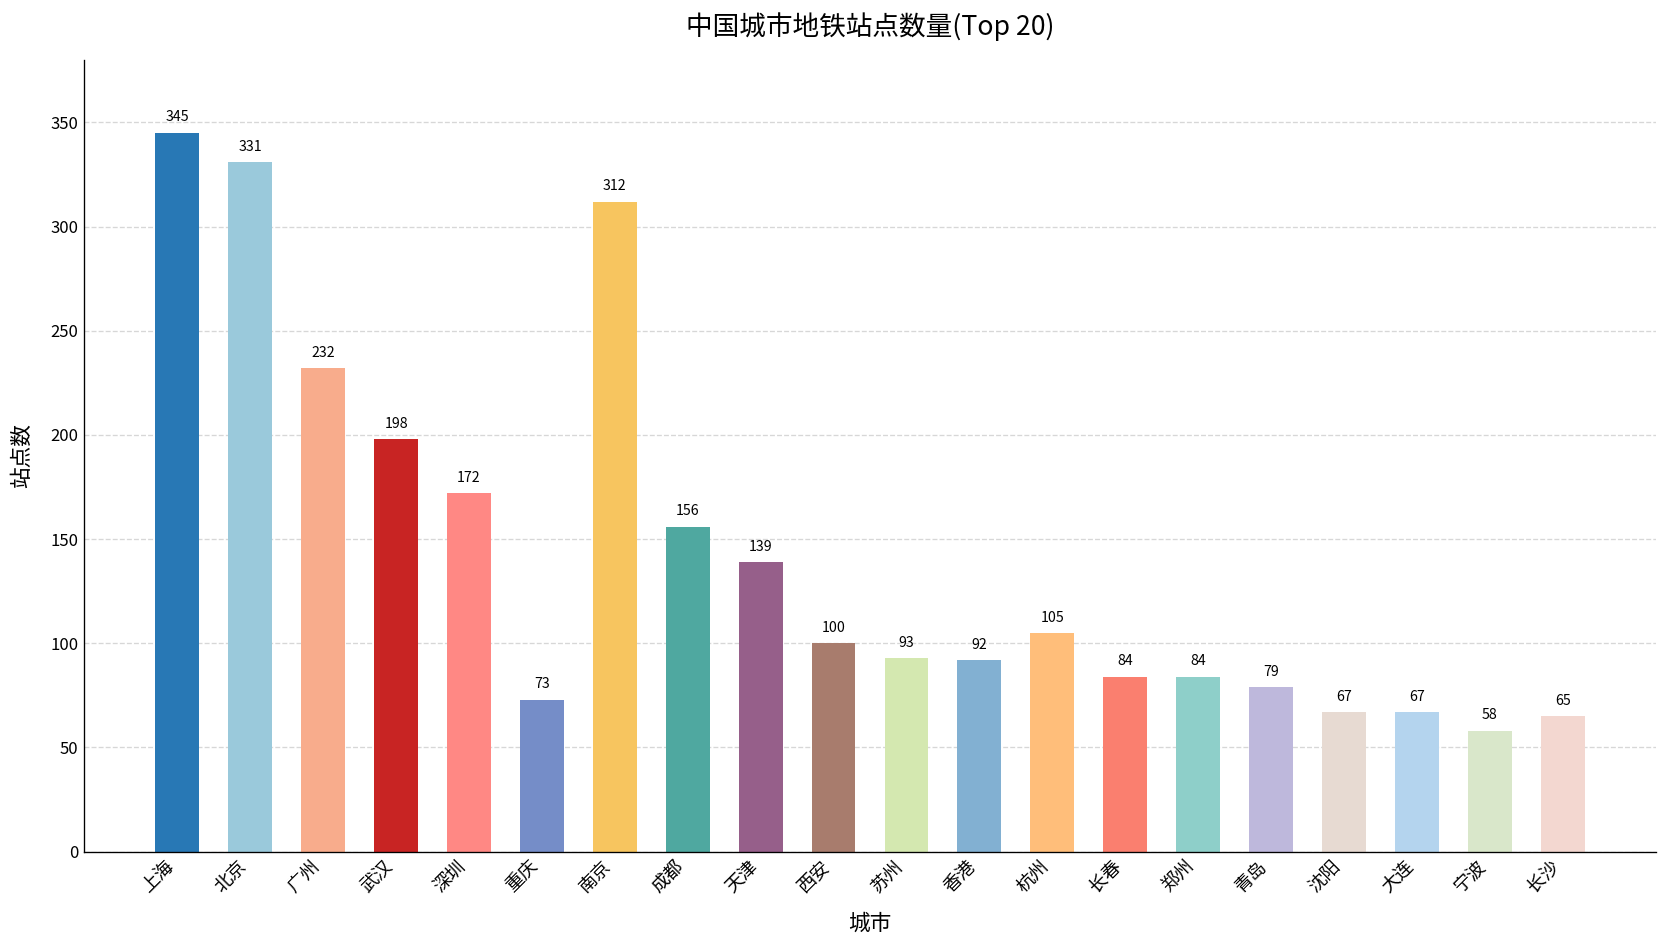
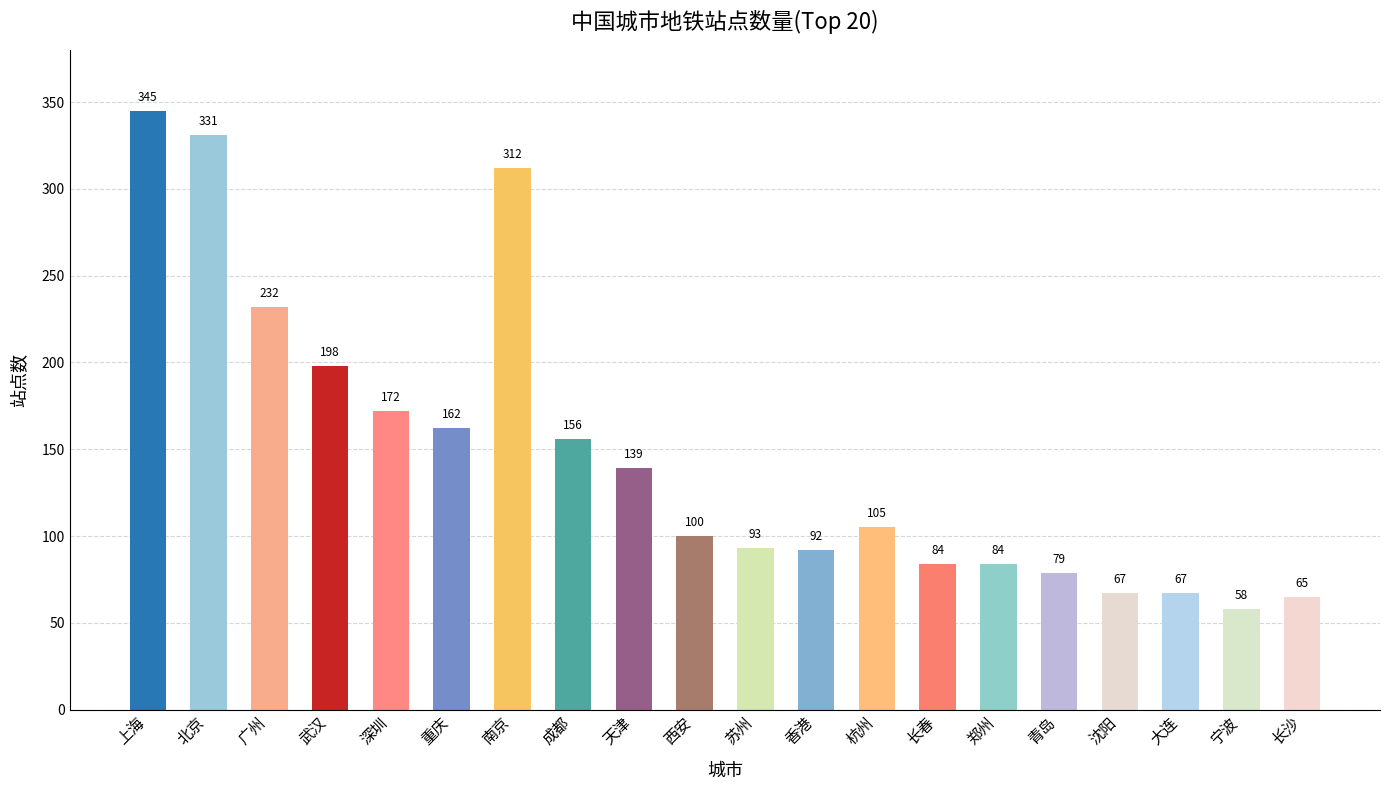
  {
    "上海": 345,
    "北京": 331,
    "广州": 232,
    "武汉": 198,
    "深圳": 172,
-   "重庆": 73,
+   "重庆": 162,
    "南京": 312,
    "成都": 156,
    "天津": 139,
    "西安": 100,
    "苏州": 93,
    "香港": 92,
    "杭州": 105,
    "长春": 84,
    "郑州": 84,
    "青岛": 79,
    "沈阳": 67,
    "大连": 67,
    "宁波": 58,
    "长沙": 65
  }
